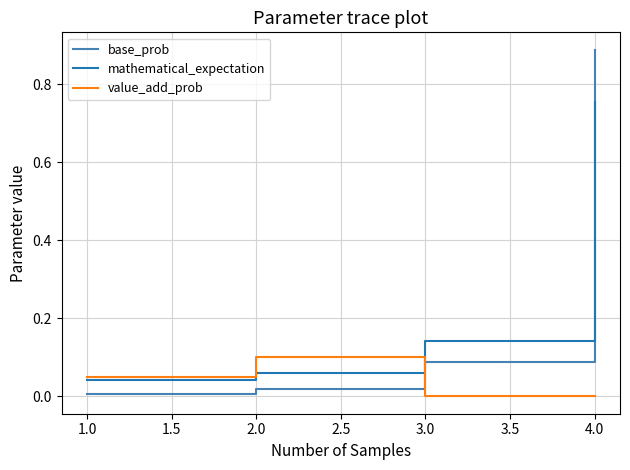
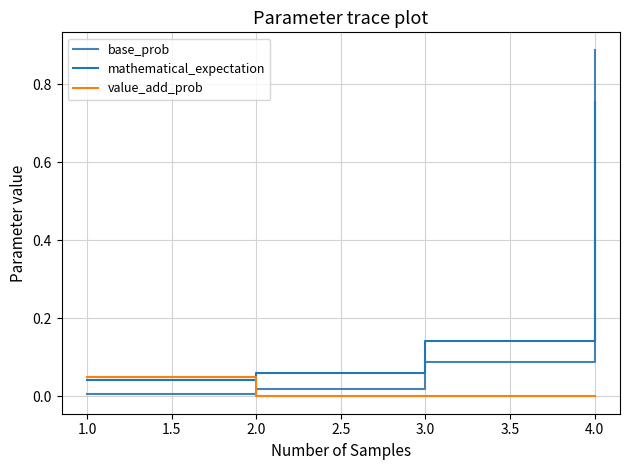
  {
    "value_add_prob": {
      "1.0": 0.05,
-     "2.0": 0.1,
+     "2.0": 0.0,
      "3.0": 0.0,
      "4.0": 0.0
    }
  }
